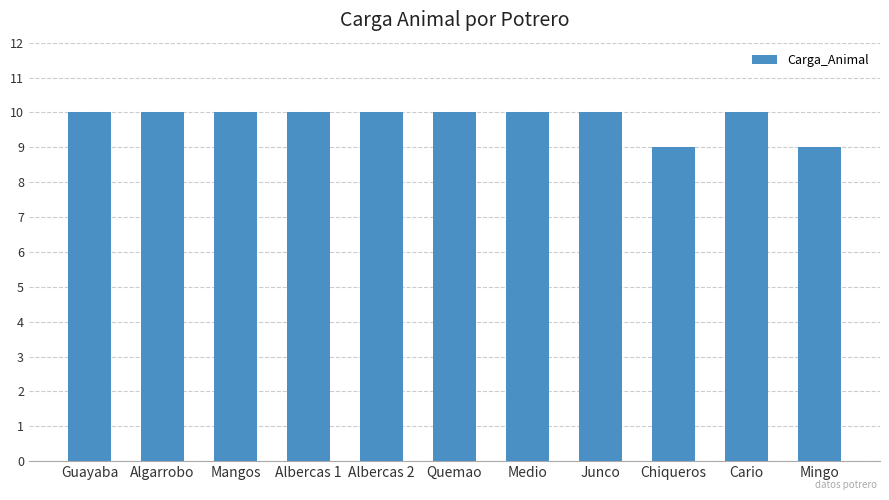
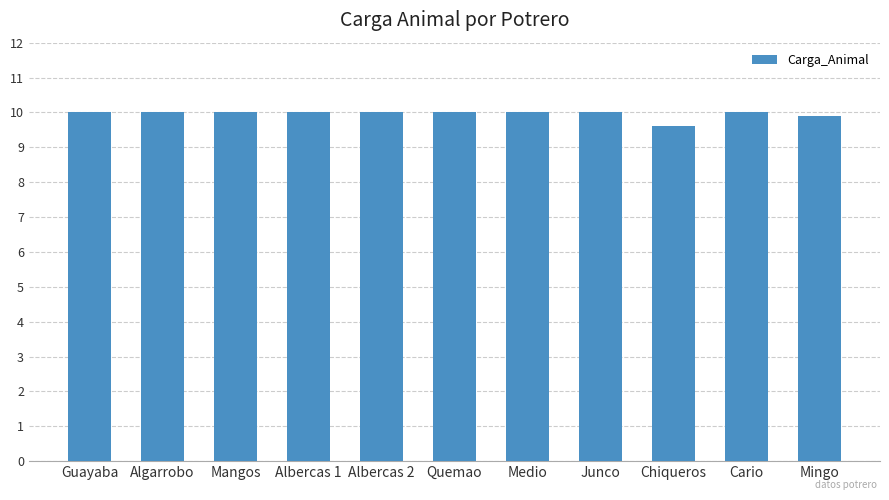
  {
    "Guayaba": 10.0,
    "Algarrobo": 10.0,
    "Mangos": 10.0,
    "Albercas 1": 10.0,
    "Albercas 2": 10.0,
    "Quemao": 10.0,
    "Medio": 10.0,
    "Junco": 10.0,
-   "Chiqueros": 9.0,
+   "Chiqueros": 9.6,
    "Cario": 10.0,
-   "Mingo": 9.0
+   "Mingo": 9.9
  }
